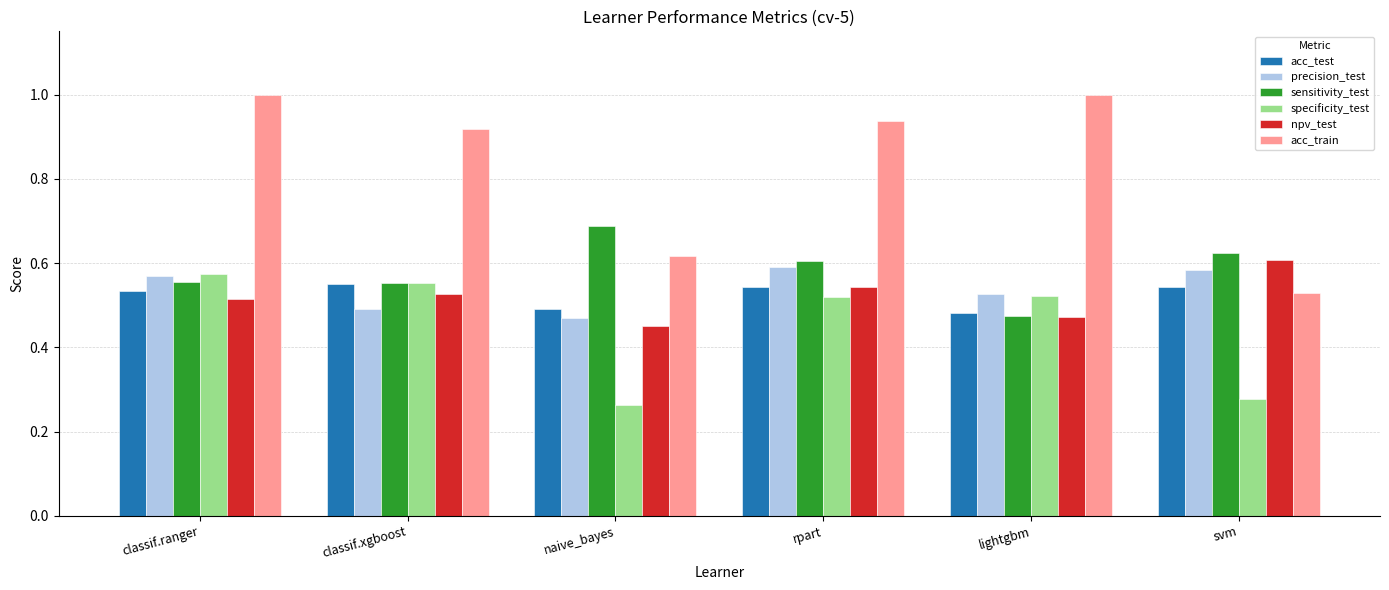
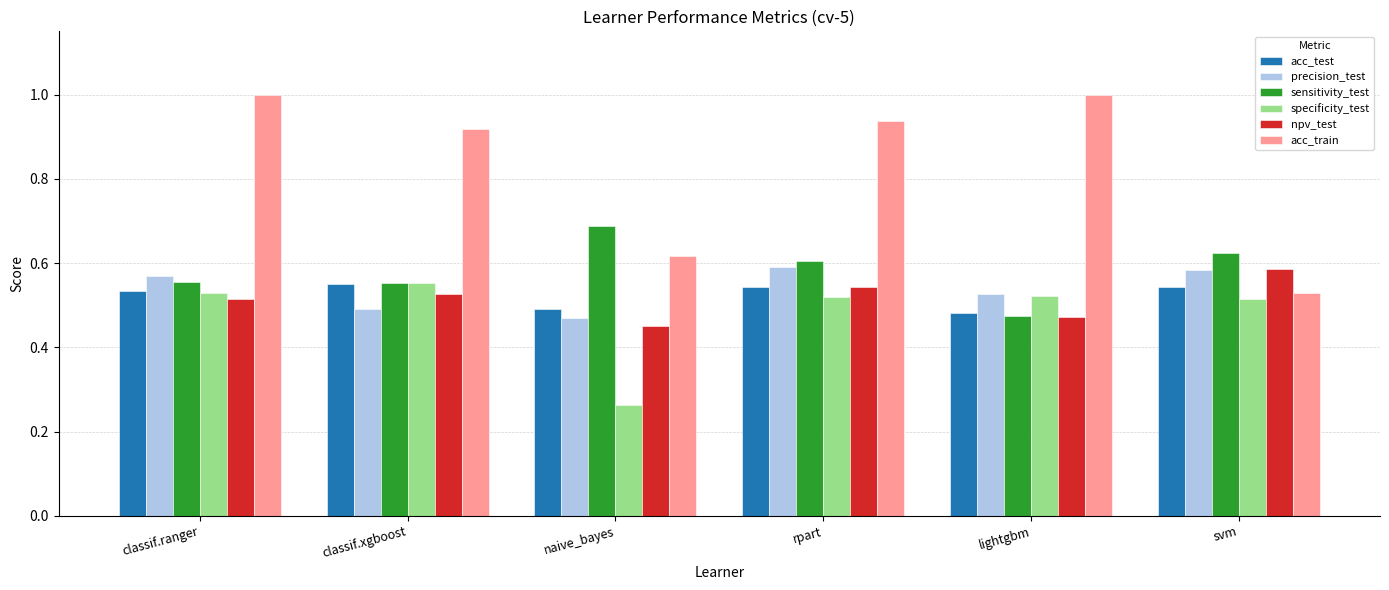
  {
    "acc_test": {
      "classif.ranger": 0.53,
      "classif.xgboost": 0.55,
      "naive_bayes": 0.49,
      "rpart": 0.54,
      "lightgbm": 0.48,
      "svm": 0.54
    },
    "precision_test": {
      "classif.ranger": 0.57,
      "classif.xgboost": 0.49,
      "naive_bayes": 0.47,
      "rpart": 0.59,
      "lightgbm": 0.53,
      "svm": 0.58
    },
    "sensitivity_test": {
      "classif.ranger": 0.55,
      "classif.xgboost": 0.55,
      "naive_bayes": 0.69,
      "rpart": 0.60,
      "lightgbm": 0.47,
      "svm": 0.62
    },
    "specificity_test": {
-     "classif.ranger": 0.57,
+     "classif.ranger": 0.53,
      "classif.xgboost": 0.55,
      "naive_bayes": 0.26,
      "rpart": 0.52,
      "lightgbm": 0.52,
-     "svm": 0.28
+     "svm": 0.52
    },
    "npv_test": {
      "classif.ranger": 0.52,
      "classif.xgboost": 0.53,
      "naive_bayes": 0.45,
      "rpart": 0.54,
      "lightgbm": 0.47,
-     "svm": 0.61
+     "svm": 0.59
    },
    "acc_train": {
      "classif.ranger": 1.00,
      "classif.xgboost": 0.92,
      "naive_bayes": 0.62,
      "rpart": 0.94,
      "lightgbm": 1.00,
      "svm": 0.53
    }
  }
